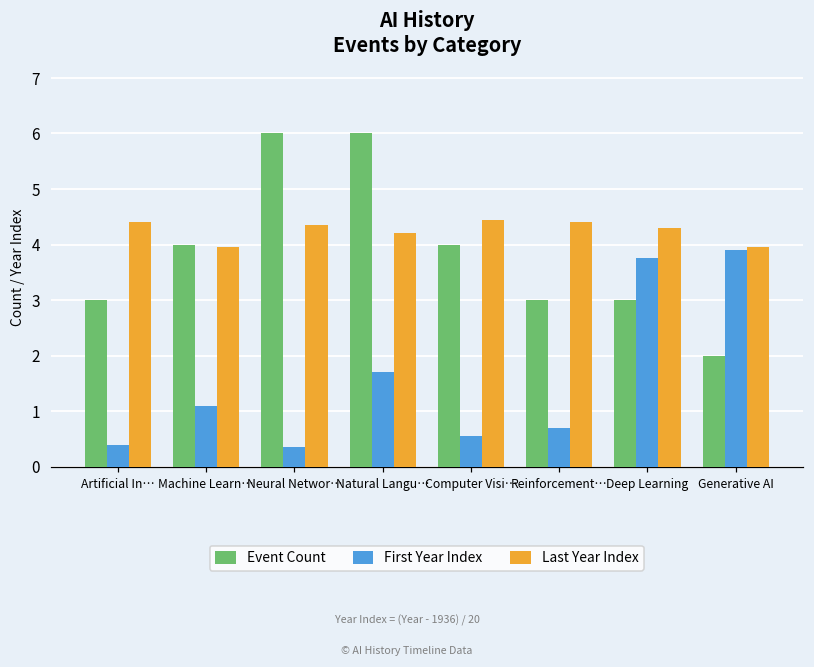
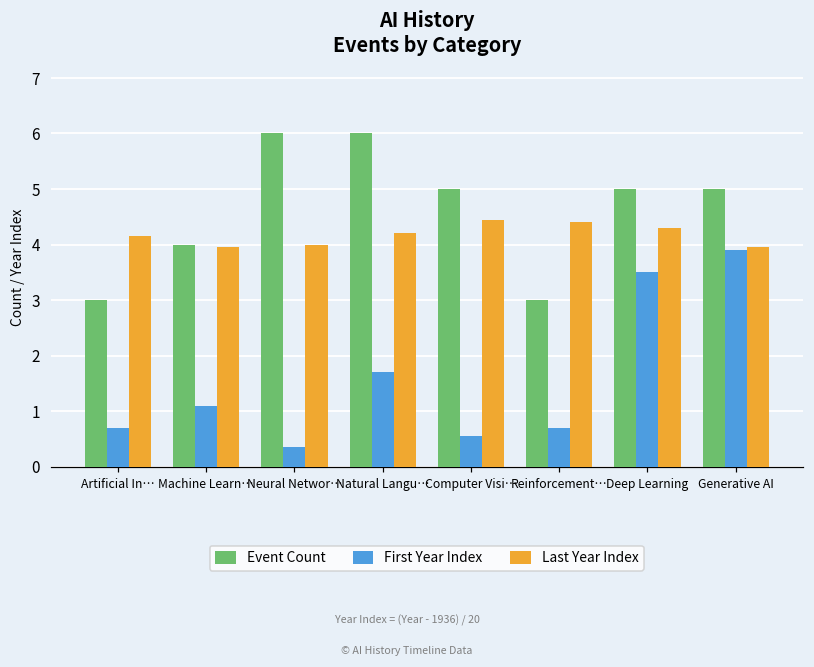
  {
    "Event Count": {
      "Artificial In…": 3,
      "Machine Learn…": 4,
      "Neural Networ…": 6,
      "Natural Langu…": 6,
-     "Computer Visi…": 4,
+     "Computer Visi…": 5,
      "Reinforcement…": 3,
-     "Deep Learning": 3,
-     "Generative AI": 2
+     "Deep Learning": 5,
+     "Generative AI": 5
    },
    "First Year Index": {
-     "Artificial In…": 0.4,
+     "Artificial In…": 0.7,
      "Machine Learn…": 1.1,
      "Neural Networ…": 0.4,
      "Natural Langu…": 1.7,
      "Computer Visi…": 0.6,
      "Reinforcement…": 0.7,
-     "Deep Learning": 3.8,
+     "Deep Learning": 3.5,
      "Generative AI": 3.9
    },
    "Last Year Index": {
-     "Artificial In…": 4.4,
+     "Artificial In…": 4.2,
      "Machine Learn…": 4.0,
-     "Neural Networ…": 4.4,
+     "Neural Networ…": 4.0,
      "Natural Langu…": 4.2,
      "Computer Visi…": 4.5,
      "Reinforcement…": 4.4,
      "Deep Learning": 4.3,
      "Generative AI": 4.0
    }
  }
